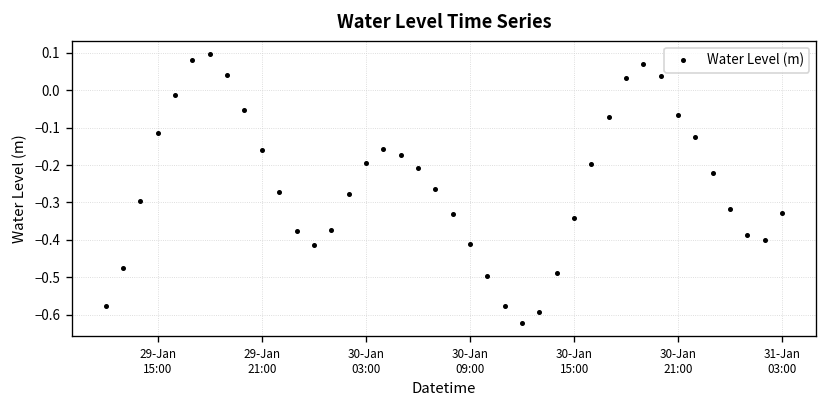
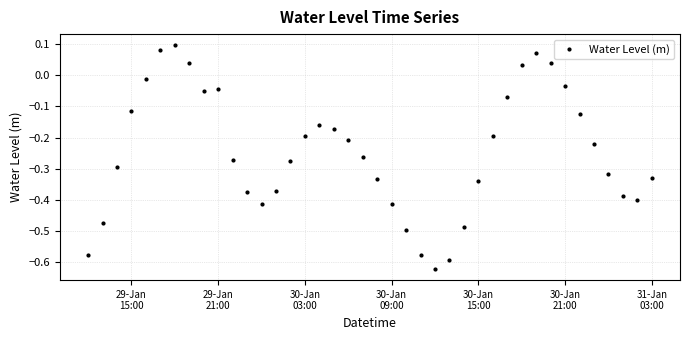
  {
    "29-Jan 15:00": -0.11,
-   "29-Jan 21:00": -0.16,
+   "29-Jan 21:00": -0.04,
    "30-Jan 03:00": -0.19,
    "30-Jan 09:00": -0.41,
    "30-Jan 15:00": -0.34,
-   "30-Jan 21:00": -0.07,
+   "30-Jan 21:00": -0.03,
    "31-Jan 03:00": -0.33
  }
